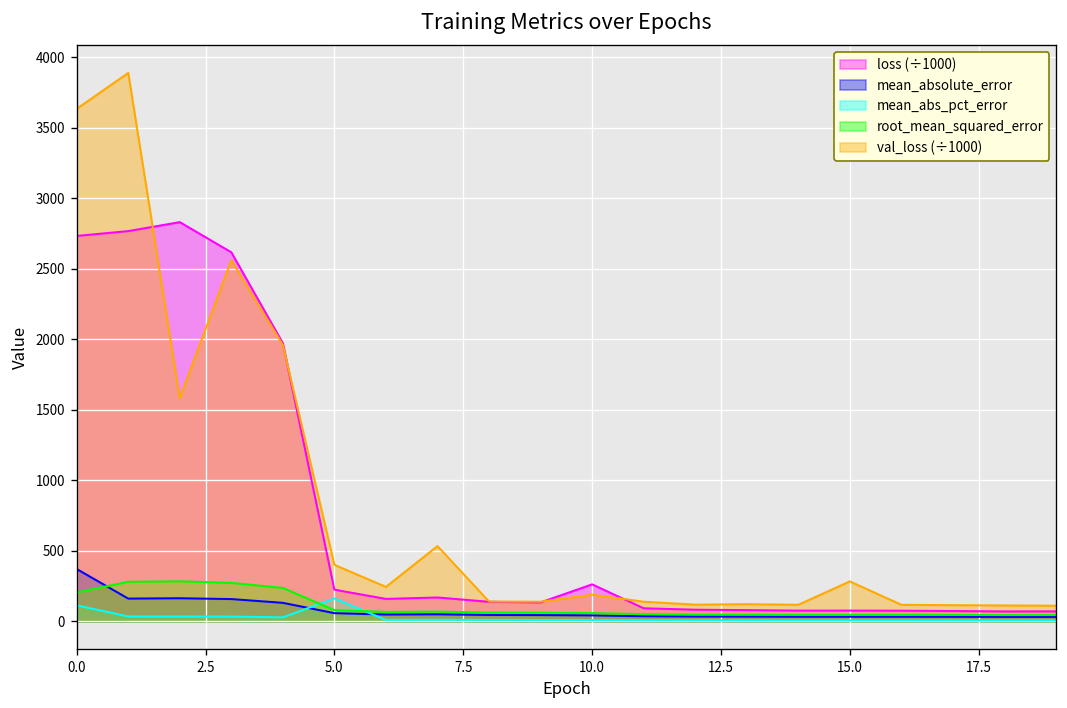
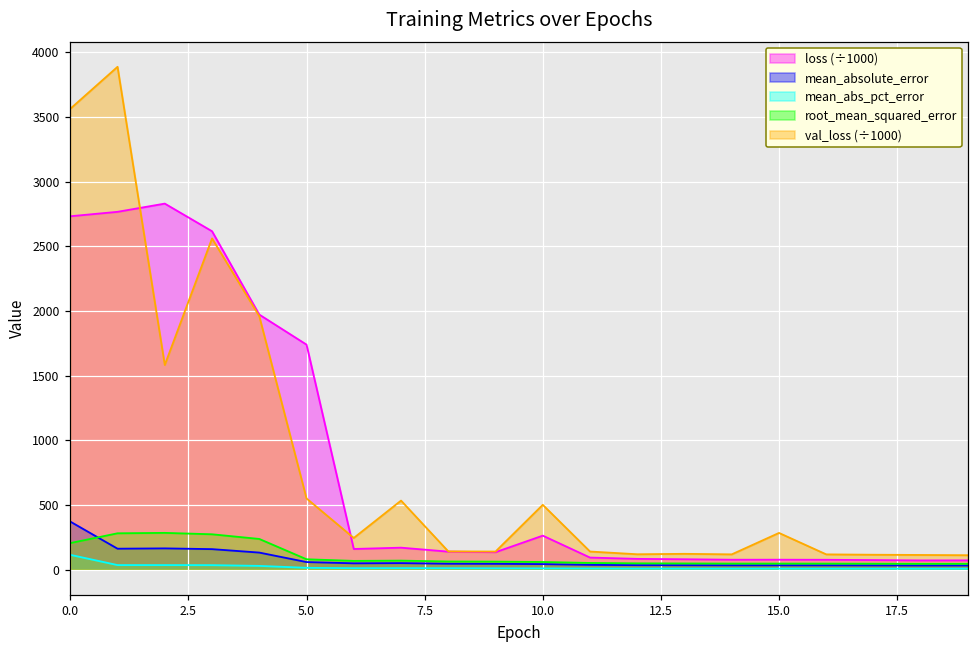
  {
    "loss (÷1000)": {
      "0.0": 2730,
-     "5.0": 230,
+     "5.0": 1740,
      "10.0": 260,
      "15.0": 80
    },
    "mean_absolute_error": {
      "0.0": 370,
      "5.0": 60
    },
    "mean_abs_pct_error": {
      "0.0": 110,
-     "5.0": 160,
+     "5.0": 10,
      "10.0": 10,
      "15.0": 10
    },
    "root_mean_squared_error": {
      "0.0": 210,
      "5.0": 80
    },
    "val_loss (÷1000)": {
-     "0.0": 3630,
-     "5.0": 400,
-     "10.0": 190,
+     "0.0": 3560,
+     "5.0": 550,
+     "10.0": 500,
      "15.0": 280
    }
  }
